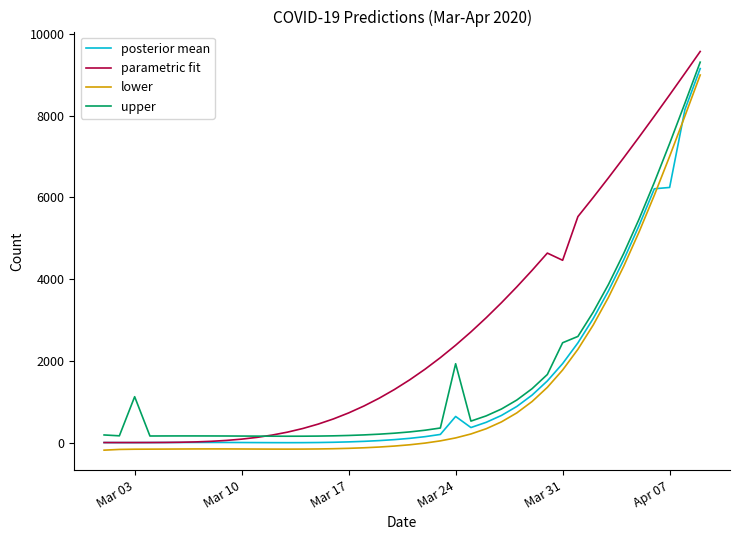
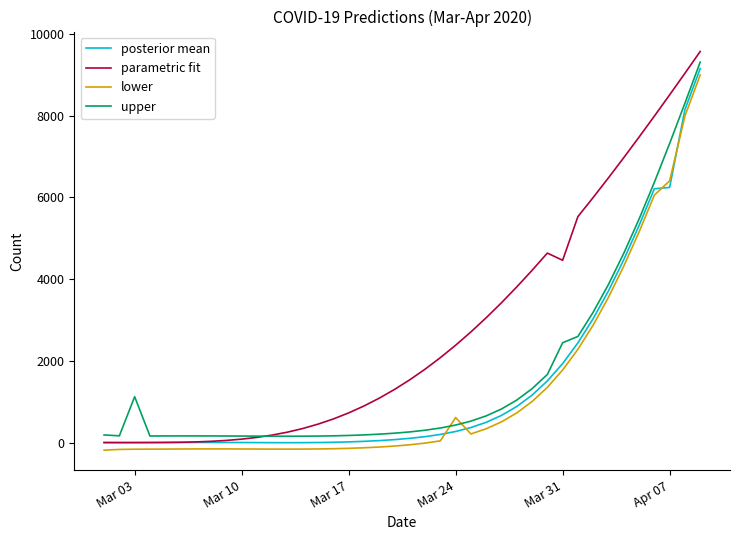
  {
    "posterior mean": {
      "Mar 10": 0,
      "Mar 17": 0,
-     "Mar 24": 600,
+     "Mar 24": 300,
      "Mar 31": 1900,
      "Apr 07": 6200
    },
    "parametric fit": {
      "Mar 10": 100,
      "Mar 17": 700,
      "Mar 24": 2400,
      "Mar 31": 4500,
      "Apr 07": 8500
    },
    "lower": {
      "Mar 03": -200,
      "Mar 10": -200,
      "Mar 17": -100,
-     "Mar 24": 100,
+     "Mar 24": 600,
      "Mar 31": 1800,
-     "Apr 07": 7000
+     "Apr 07": 6400
    },
    "upper": {
      "Mar 03": 1100,
      "Mar 10": 200,
      "Mar 17": 200,
-     "Mar 24": 1900,
+     "Mar 24": 400,
      "Mar 31": 2400,
      "Apr 07": 7300
    }
  }
